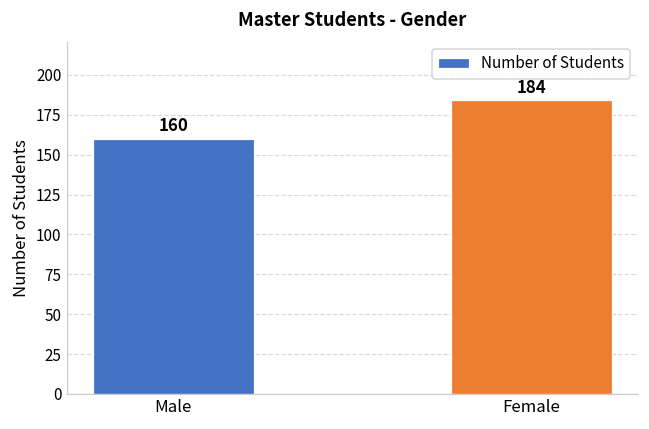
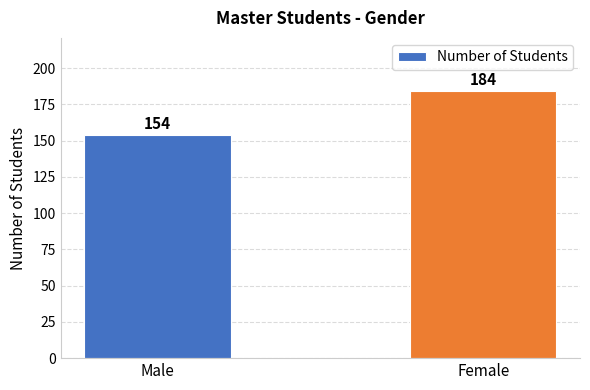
  {
-   "Male": 160,
+   "Male": 154,
    "Female": 184
  }
